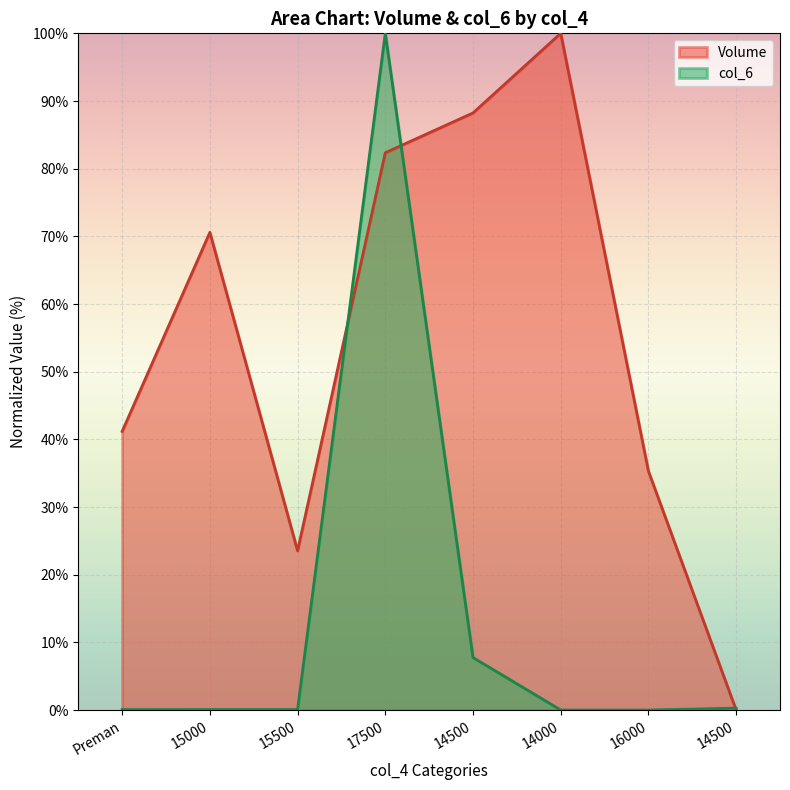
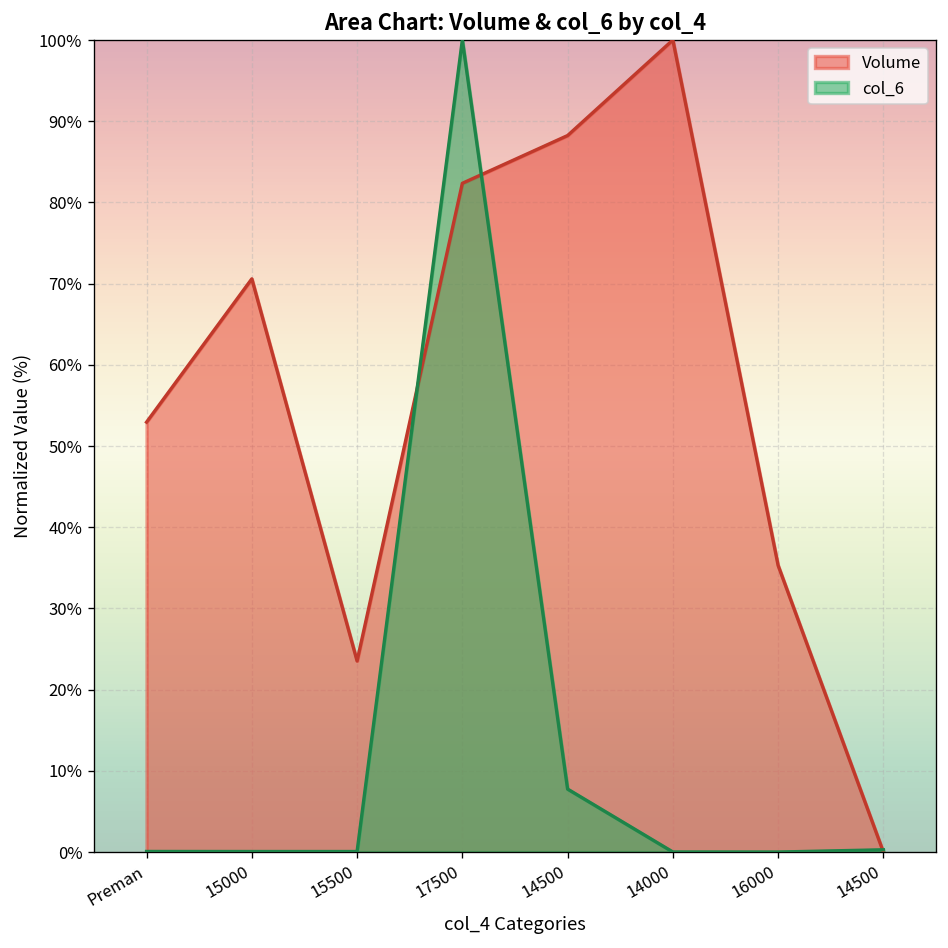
  {
    "Volume": {
-     "Preman": "41%",
+     "Preman": "53%",
      "15000": "71%",
      "15500": "24%",
      "17500": "82%",
      "14000": "100%",
      "16000": "35%"
    },
    "col_6": {
      "Preman": "0%",
      "15000": "0%",
      "15500": "0%",
      "17500": "100%",
      "14000": "0%",
      "16000": "0%"
    }
  }
